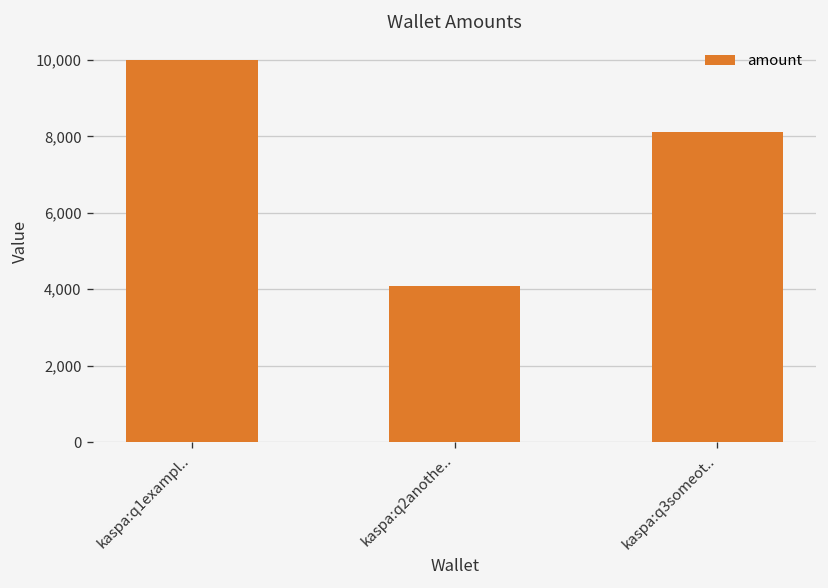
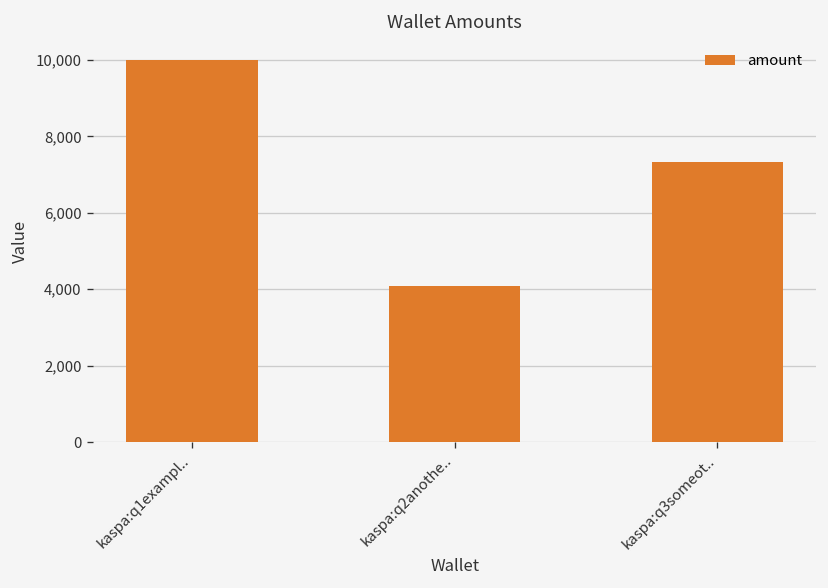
  {
    "kaspa:q1exampl..": "10,000",
    "kaspa:q2anothe..": "4,100",
-   "kaspa:q3someot..": "8,100"
+   "kaspa:q3someot..": "7,300"
  }
